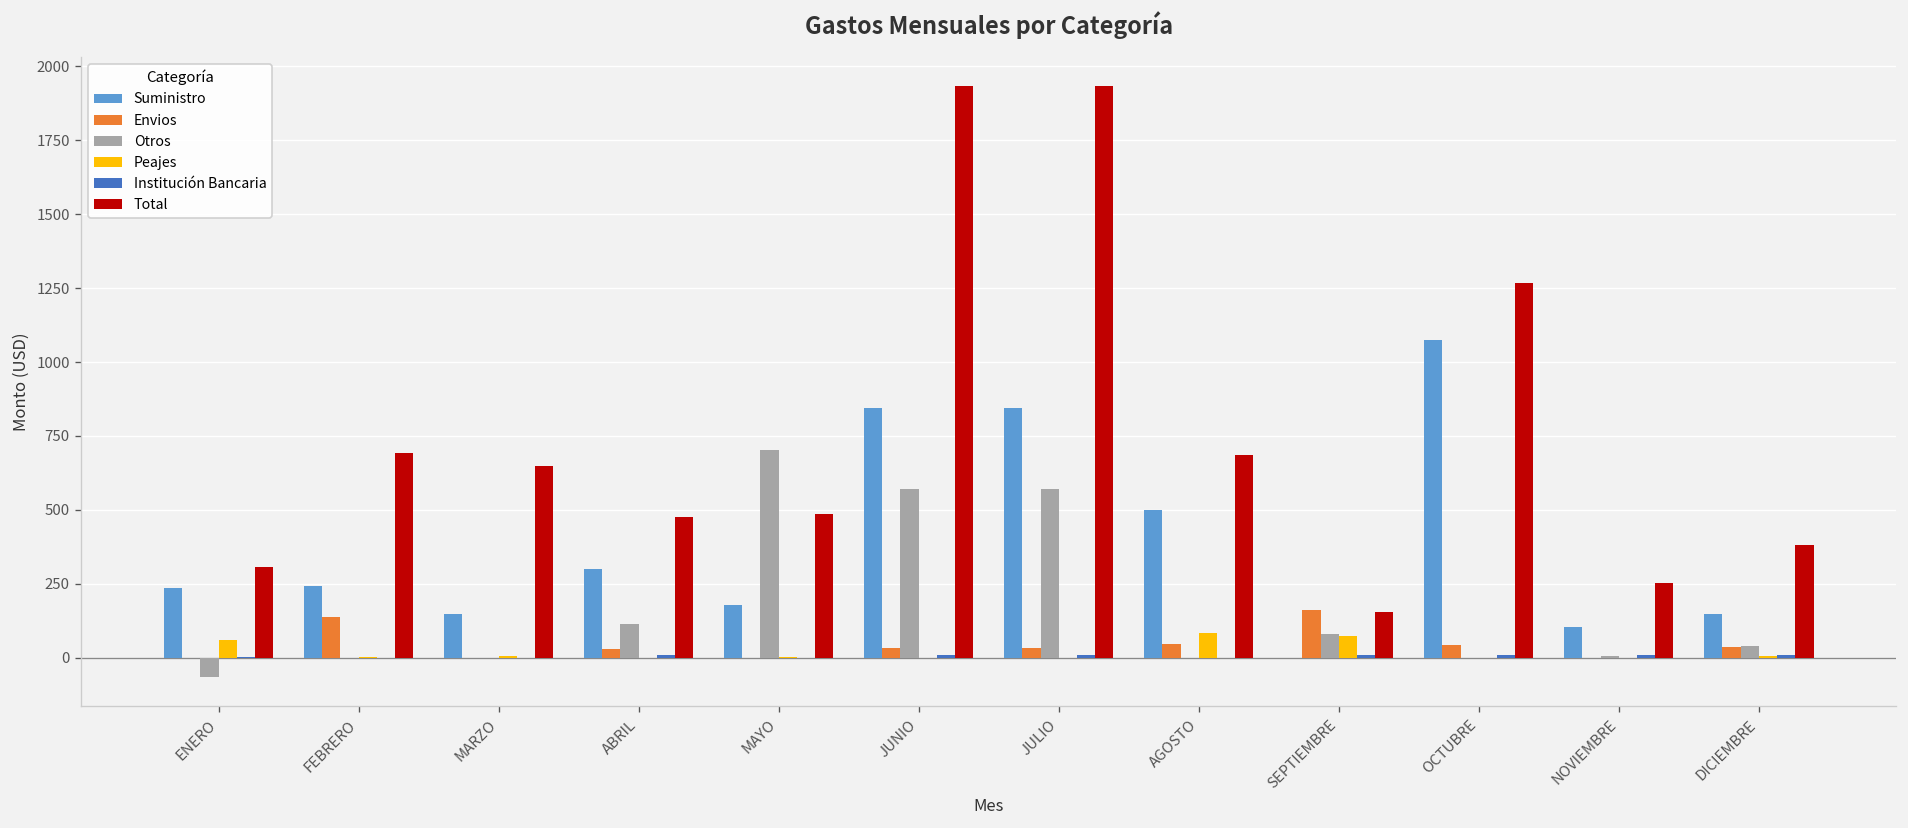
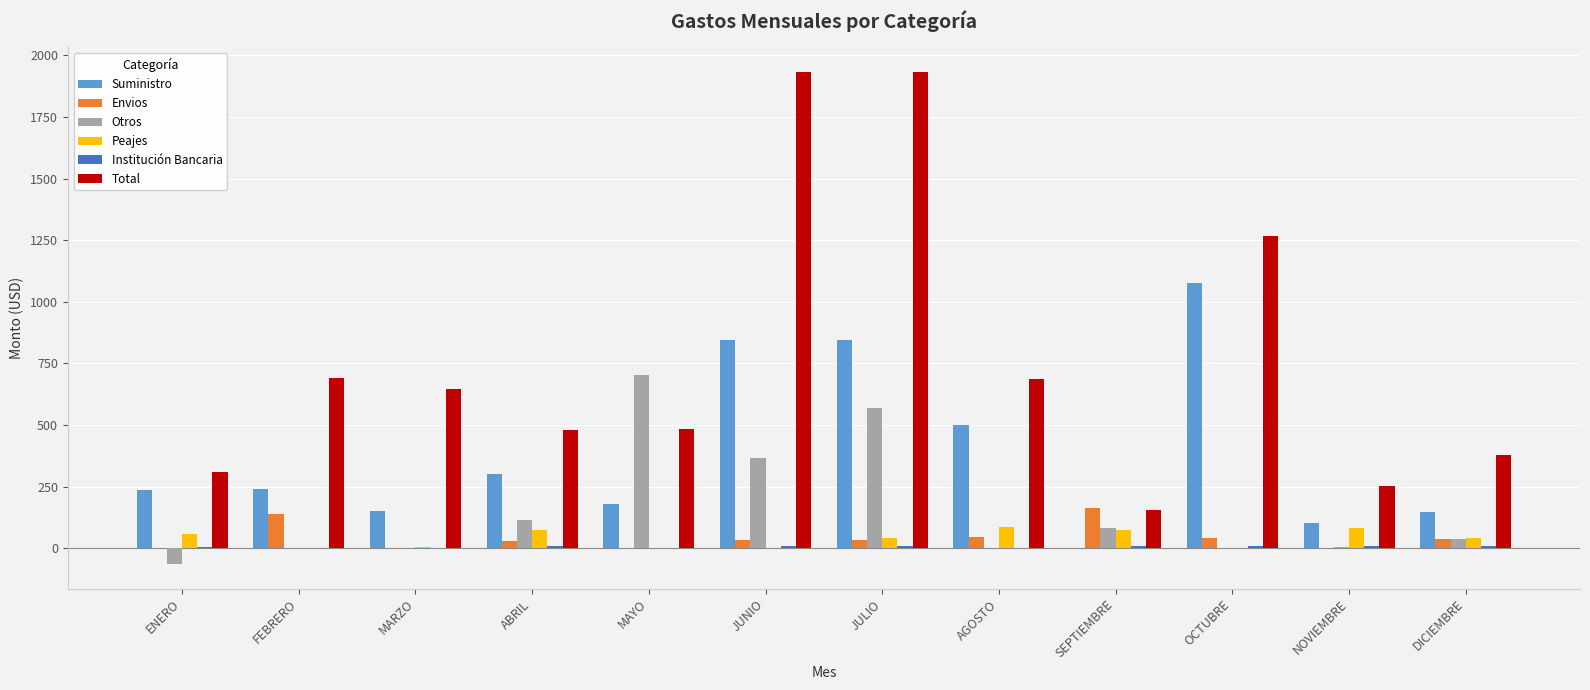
  {
    "Envios": {
      "ENERO": 0,
      "FEBRERO": 140,
      "MARZO": 0,
      "ABRIL": 30,
      "MAYO": 0,
      "JUNIO": 30,
      "JULIO": 30,
      "AGOSTO": 50,
      "SEPTIEMBRE": 160,
      "OCTUBRE": 40,
      "NOVIEMBRE": 0,
      "DICIEMBRE": 40
    },
    "Otros": {
      "ENERO": -60,
      "FEBRERO": 0,
      "MARZO": 0,
      "ABRIL": 110,
      "MAYO": 700,
-     "JUNIO": 570,
+     "JUNIO": 370,
      "JULIO": 570,
      "AGOSTO": 0,
      "SEPTIEMBRE": 80,
      "OCTUBRE": 0,
      "DICIEMBRE": 40
    },
    "Peajes": {
      "ENERO": 60,
-     "ABRIL": 0,
+     "ABRIL": 70,
      "JUNIO": 0,
-     "JULIO": 0,
+     "JULIO": 40,
      "AGOSTO": 80,
      "SEPTIEMBRE": 70,
      "OCTUBRE": 0,
-     "NOVIEMBRE": 0,
-     "DICIEMBRE": 10
+     "NOVIEMBRE": 80,
+     "DICIEMBRE": 40
    },
    "Total": {
      "ENERO": 310,
      "FEBRERO": 690,
      "MARZO": 650,
      "ABRIL": 480,
      "MAYO": 480,
      "JUNIO": 1930,
      "JULIO": 1930,
      "AGOSTO": 680,
      "SEPTIEMBRE": 150,
      "OCTUBRE": 1270,
      "NOVIEMBRE": 250,
      "DICIEMBRE": 380
    }
  }
